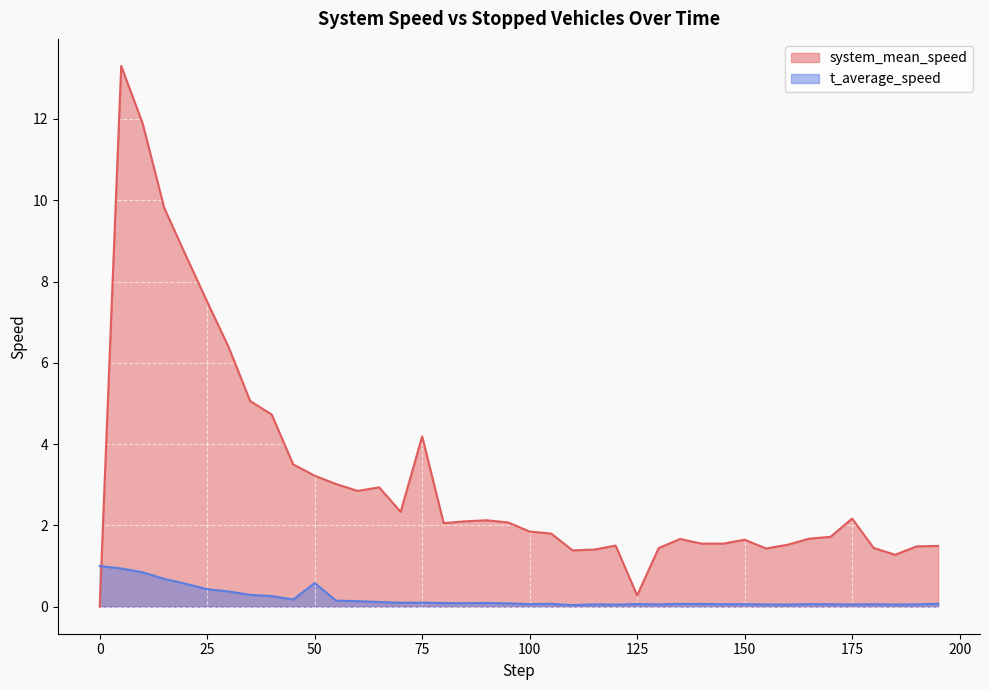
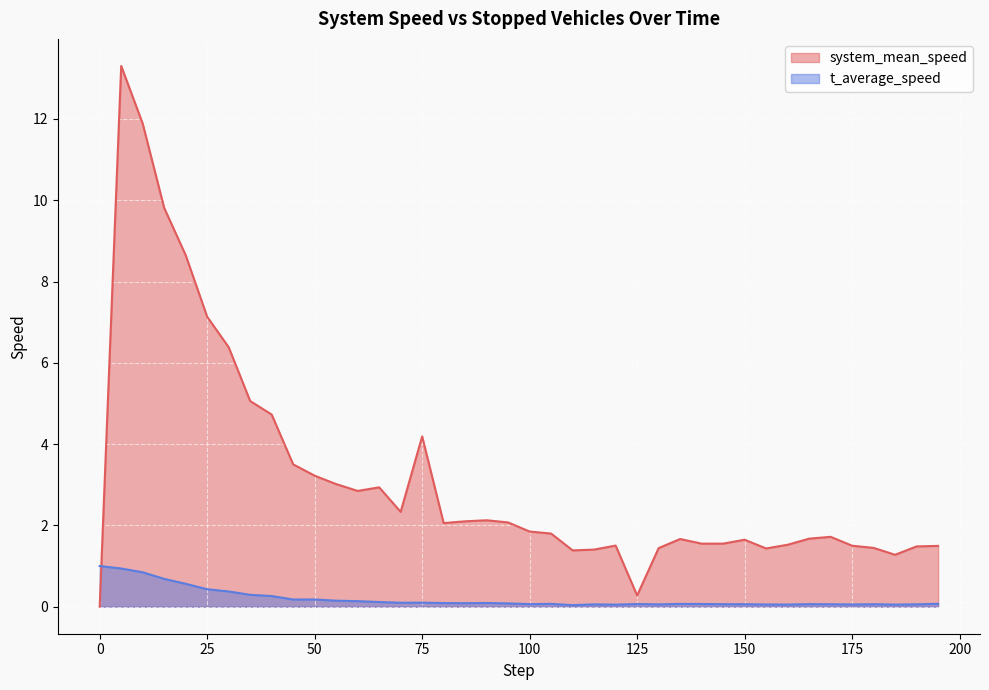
  {
    "system_mean_speed": {
      "0": 0.0,
-     "25": 7.5,
+     "25": 7.1,
      "50": 3.2,
      "75": 4.2,
      "100": 1.8,
      "125": 0.3,
      "150": 1.6,
-     "175": 2.2
+     "175": 1.5
    },
    "t_average_speed": {
      "0": 1.0,
      "25": 0.4,
-     "50": 0.6,
+     "50": 0.2,
      "75": 0.1,
      "100": 0.1,
      "125": 0.1,
      "150": 0.1,
      "175": 0.1
    }
  }
